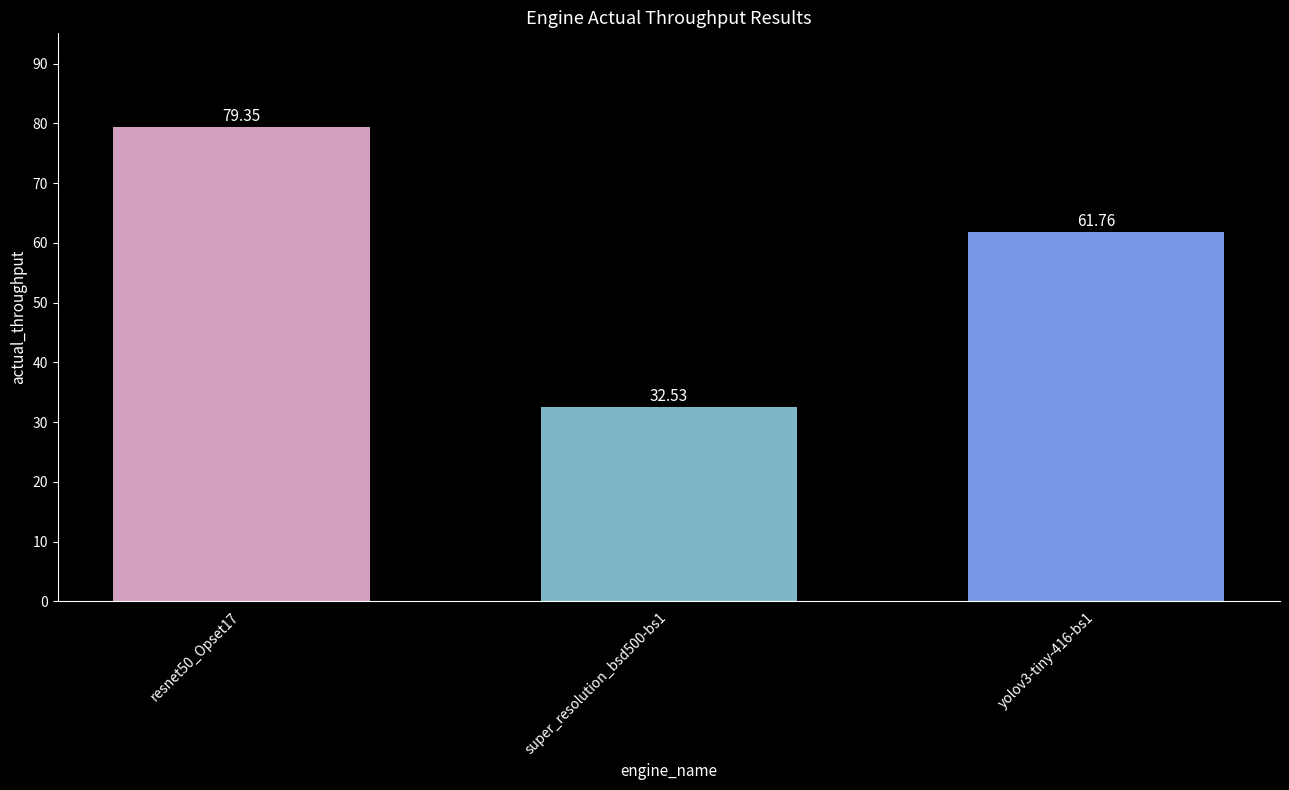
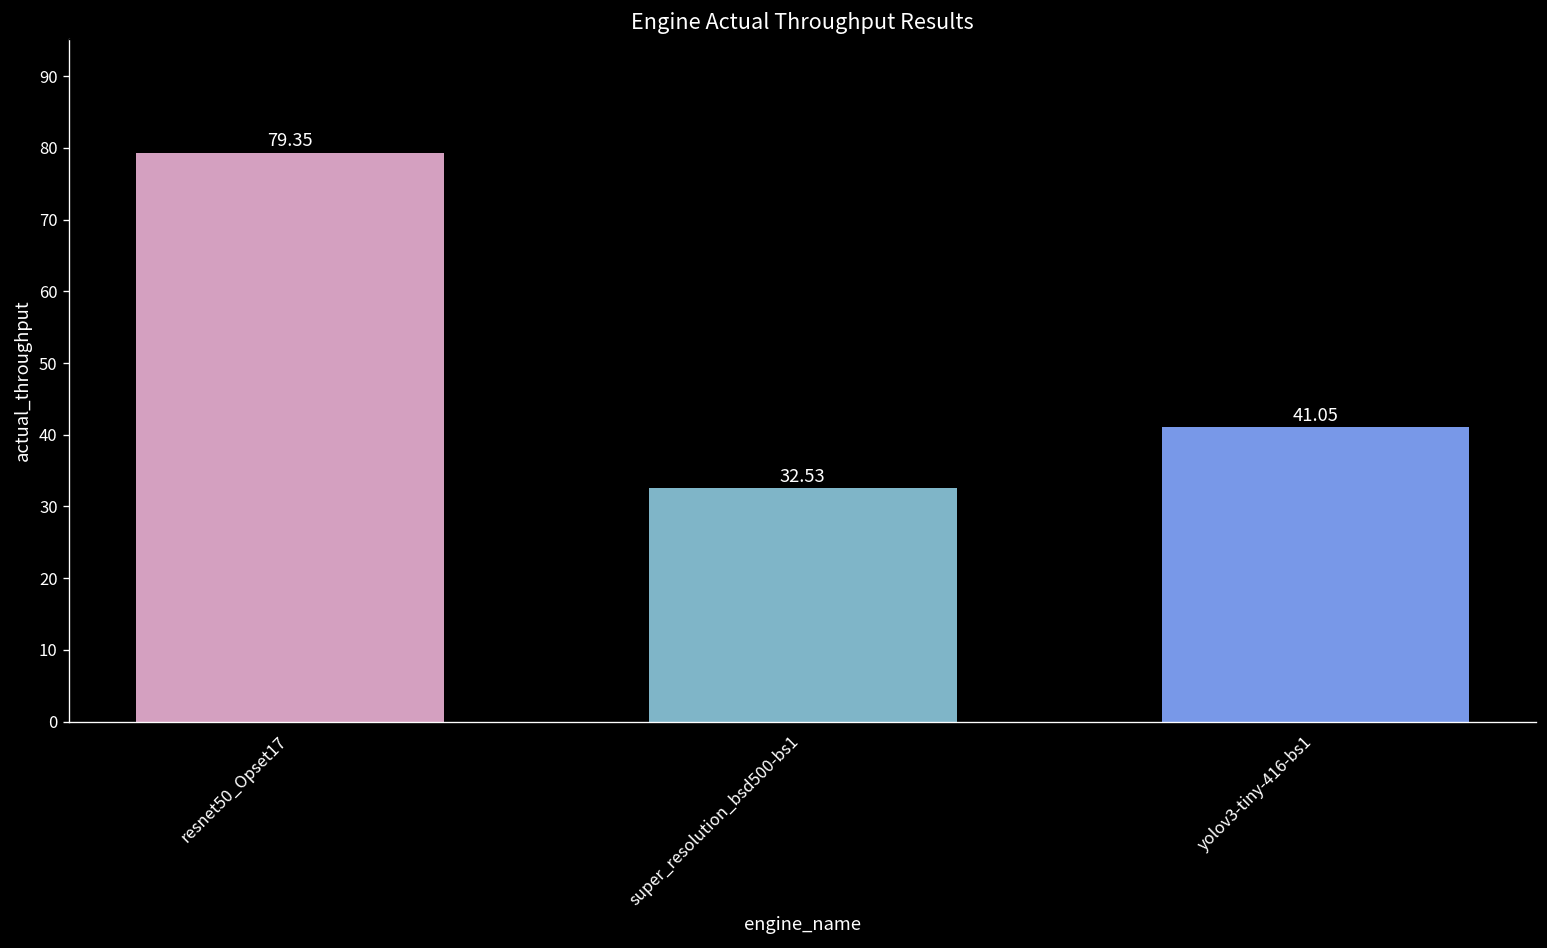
  {
    "resnet50_Opset17": 79.35,
    "super_resolution_bsd500-bs1": 32.53,
-   "yolov3-tiny-416-bs1": 61.76
+   "yolov3-tiny-416-bs1": 41.05
  }
